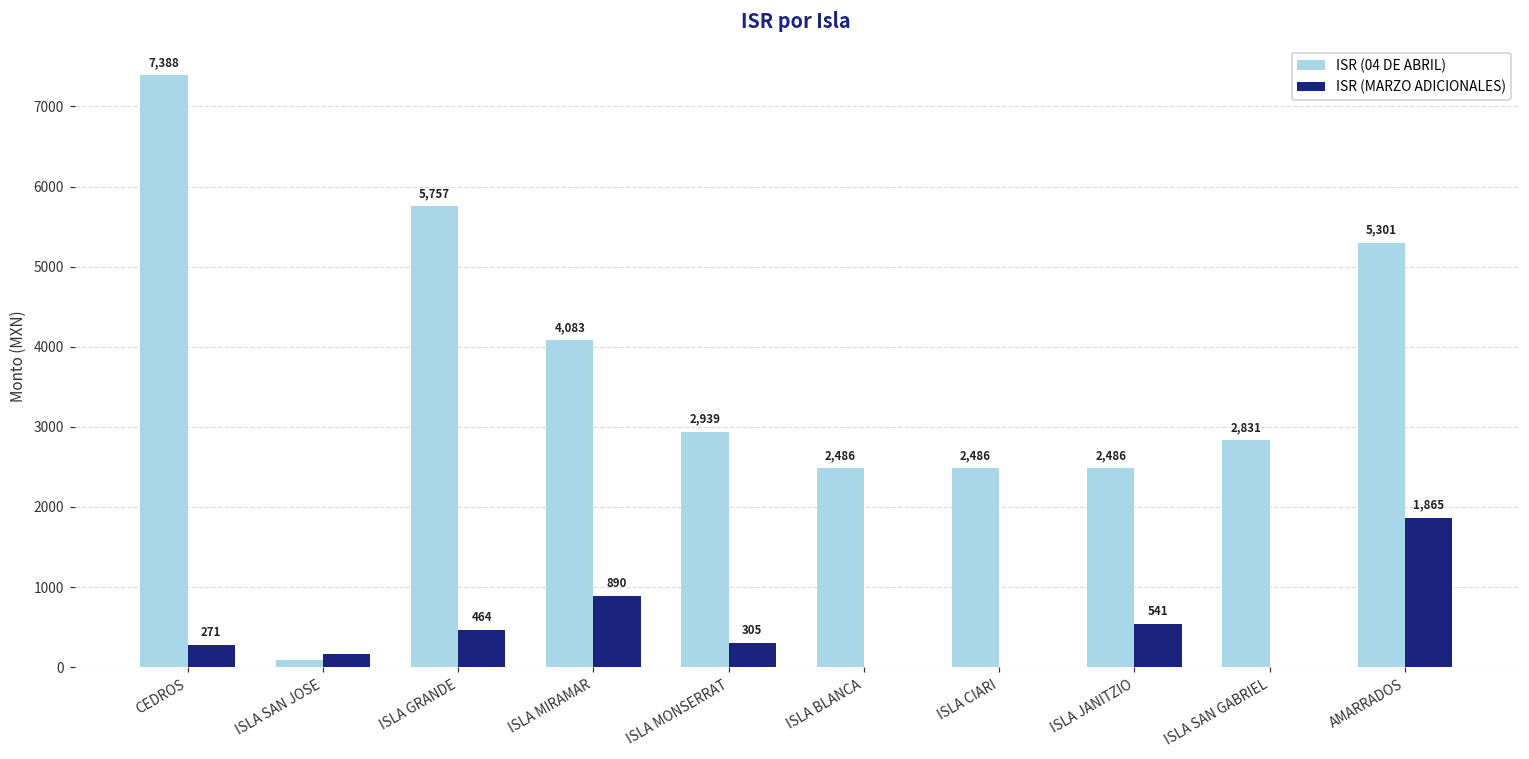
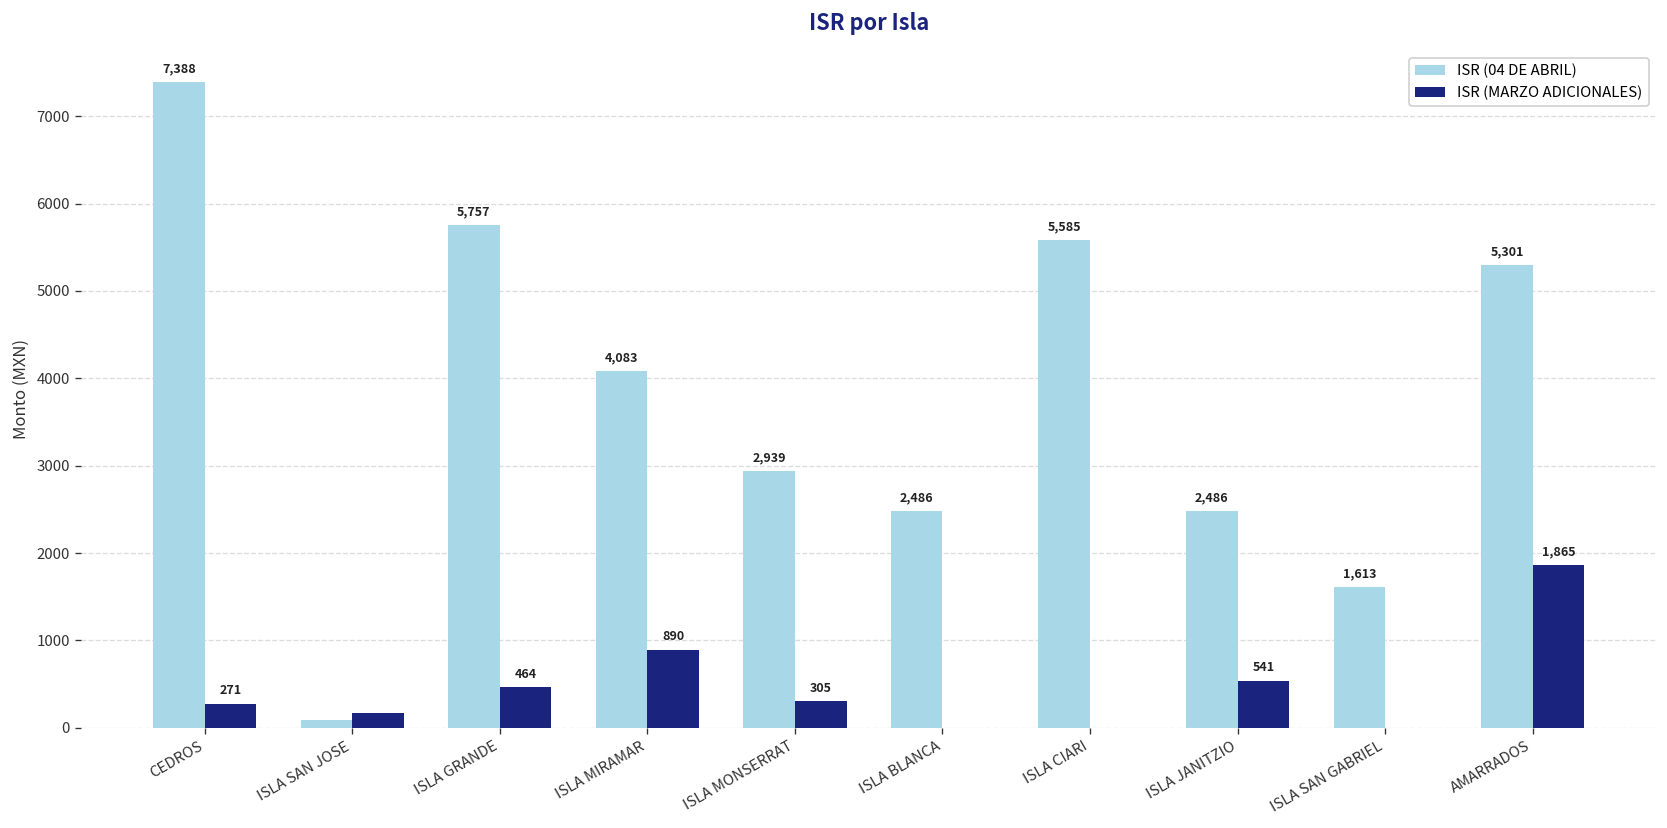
  {
    "ISR (04 DE ABRIL)": {
      "CEDROS": "7,388",
      "ISLA GRANDE": "5,757",
      "ISLA MIRAMAR": "4,083",
      "ISLA MONSERRAT": "2,939",
      "ISLA BLANCA": "2,486",
-     "ISLA CIARI": "2,486",
+     "ISLA CIARI": "5,585",
      "ISLA JANITZIO": "2,486",
-     "ISLA SAN GABRIEL": "2,831",
+     "ISLA SAN GABRIEL": "1,613",
      "AMARRADOS": "5,301"
    },
    "ISR (MARZO ADICIONALES)": {
      "CEDROS": "271",
      "ISLA GRANDE": "464",
      "ISLA MIRAMAR": "890",
      "ISLA MONSERRAT": "305",
      "ISLA JANITZIO": "541",
      "AMARRADOS": "1,865"
    }
  }
